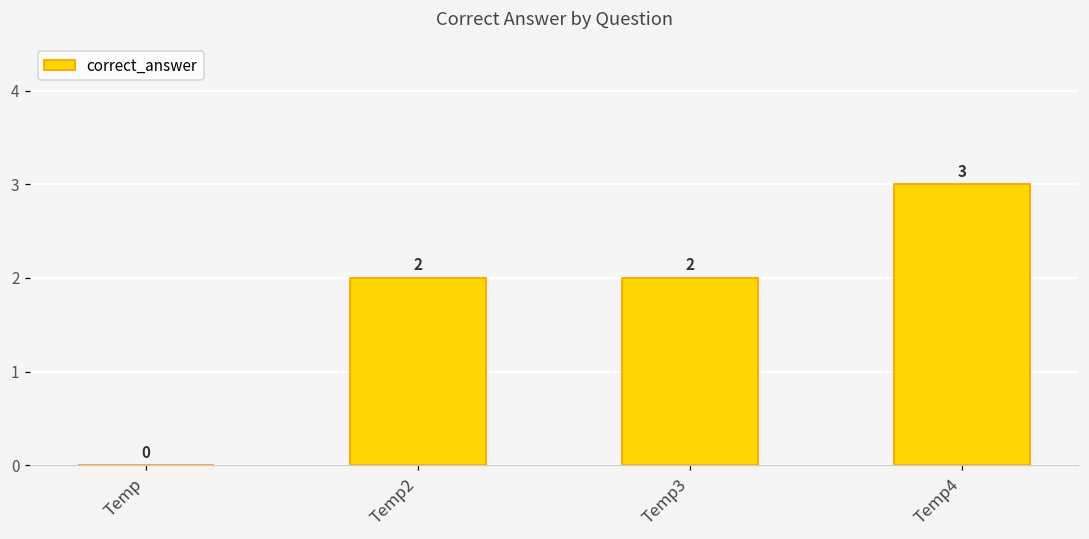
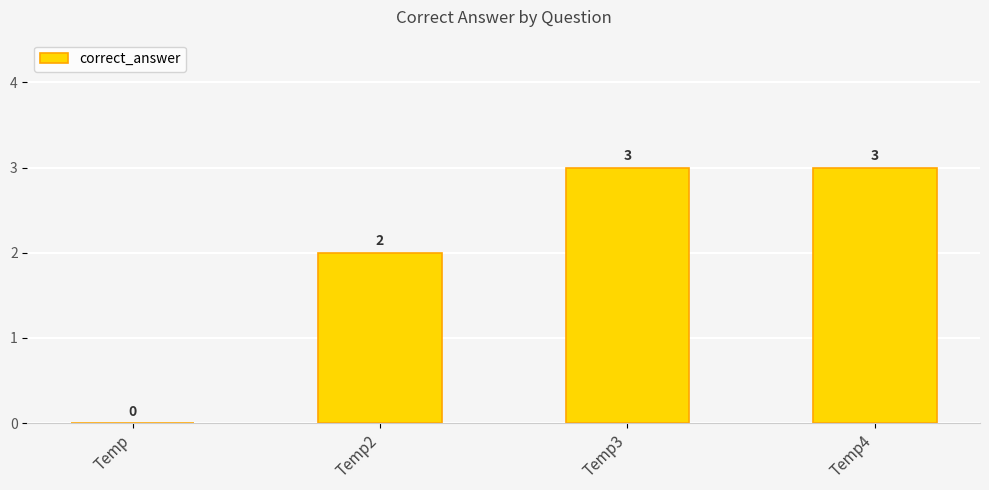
  {
    "Temp": 0,
    "Temp2": 2,
-   "Temp3": 2,
+   "Temp3": 3,
    "Temp4": 3
  }
